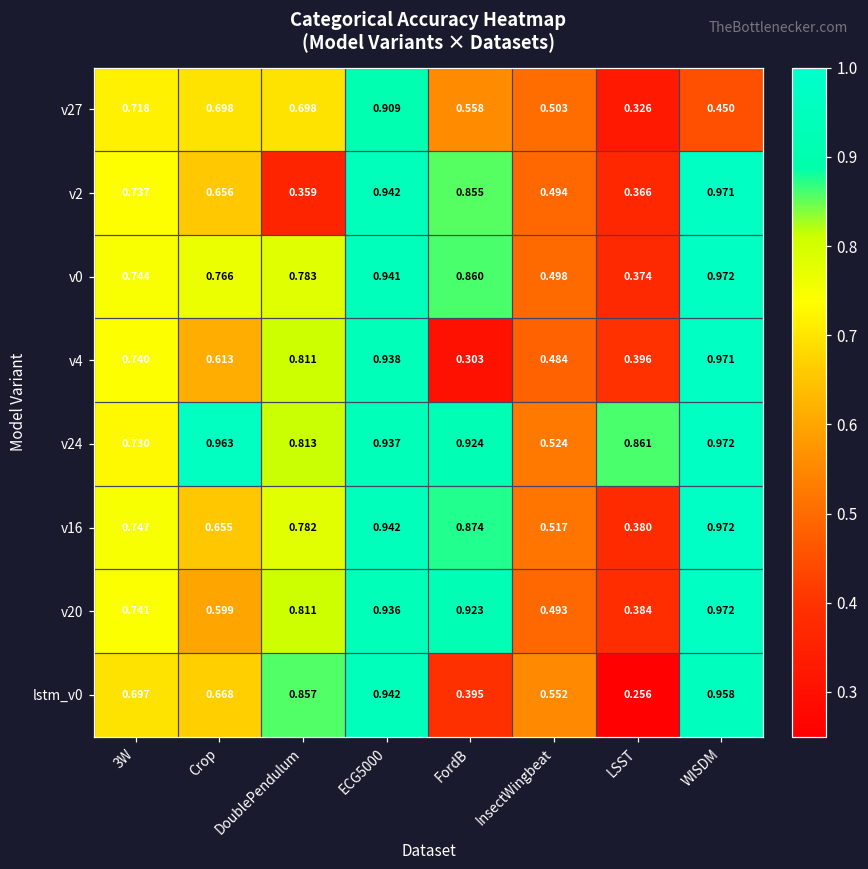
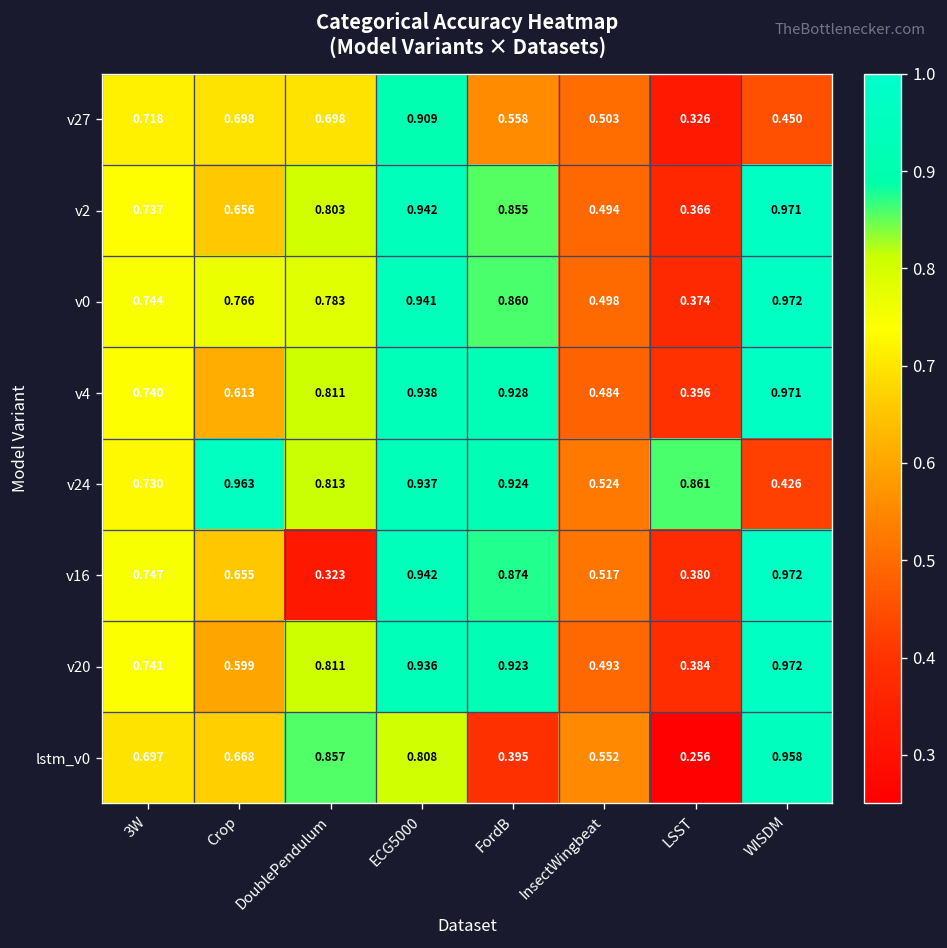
  {
    "v27": {
      "3W": 0.718,
      "Crop": 0.698,
      "DoublePendulum": 0.698,
      "ECG5000": 0.909,
      "FordB": 0.558,
      "InsectWingbeat": 0.503,
      "LSST": 0.326,
      "WISDM": 0.450
    },
    "v2": {
      "3W": 0.737,
      "Crop": 0.656,
-     "DoublePendulum": 0.359,
+     "DoublePendulum": 0.803,
      "ECG5000": 0.942,
      "FordB": 0.855,
      "InsectWingbeat": 0.494,
      "LSST": 0.366,
      "WISDM": 0.971
    },
    "v0": {
      "3W": 0.744,
      "Crop": 0.766,
      "DoublePendulum": 0.783,
      "ECG5000": 0.941,
      "FordB": 0.860,
      "InsectWingbeat": 0.498,
      "LSST": 0.374,
      "WISDM": 0.972
    },
    "v4": {
      "3W": 0.740,
      "Crop": 0.613,
      "DoublePendulum": 0.811,
      "ECG5000": 0.938,
-     "FordB": 0.303,
+     "FordB": 0.928,
      "InsectWingbeat": 0.484,
      "LSST": 0.396,
      "WISDM": 0.971
    },
    "v24": {
      "3W": 0.730,
      "Crop": 0.963,
      "DoublePendulum": 0.813,
      "ECG5000": 0.937,
      "FordB": 0.924,
      "InsectWingbeat": 0.524,
      "LSST": 0.861,
-     "WISDM": 0.972
+     "WISDM": 0.426
    },
    "v16": {
      "3W": 0.747,
      "Crop": 0.655,
-     "DoublePendulum": 0.782,
+     "DoublePendulum": 0.323,
      "ECG5000": 0.942,
      "FordB": 0.874,
      "InsectWingbeat": 0.517,
      "LSST": 0.380,
      "WISDM": 0.972
    },
    "v20": {
      "3W": 0.741,
      "Crop": 0.599,
      "DoublePendulum": 0.811,
      "ECG5000": 0.936,
      "FordB": 0.923,
      "InsectWingbeat": 0.493,
      "LSST": 0.384,
      "WISDM": 0.972
    },
    "lstm_v0": {
      "3W": 0.697,
      "Crop": 0.668,
      "DoublePendulum": 0.857,
-     "ECG5000": 0.942,
+     "ECG5000": 0.808,
      "FordB": 0.395,
      "InsectWingbeat": 0.552,
      "LSST": 0.256,
      "WISDM": 0.958
    }
  }
